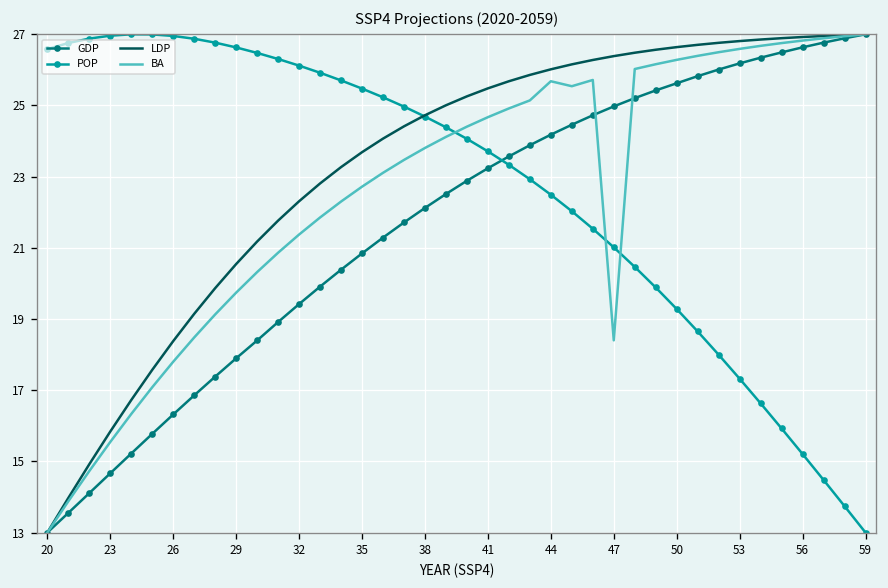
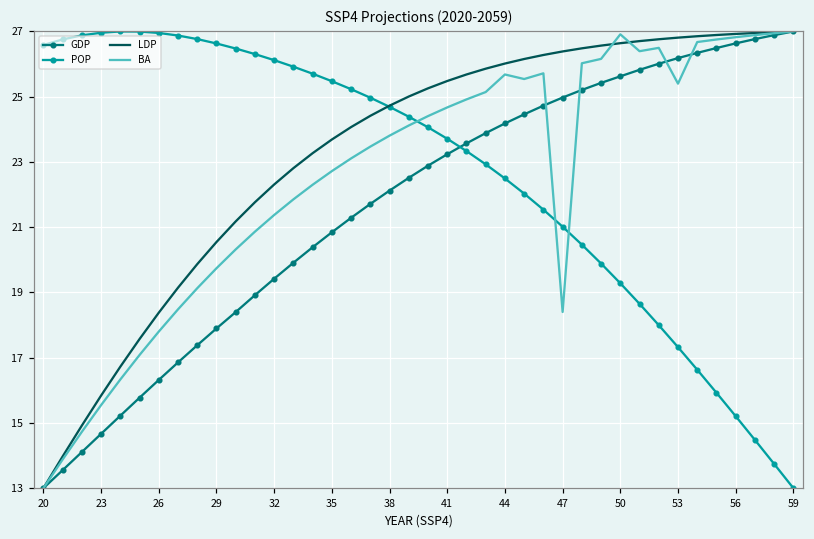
  {
    "BA": {
      "41": 24.7,
      "44": 25.7,
      "47": 18.4,
-     "50": 26.3,
-     "53": 26.6,
+     "50": 26.9,
+     "53": 25.4,
      "56": 26.8
    }
  }
